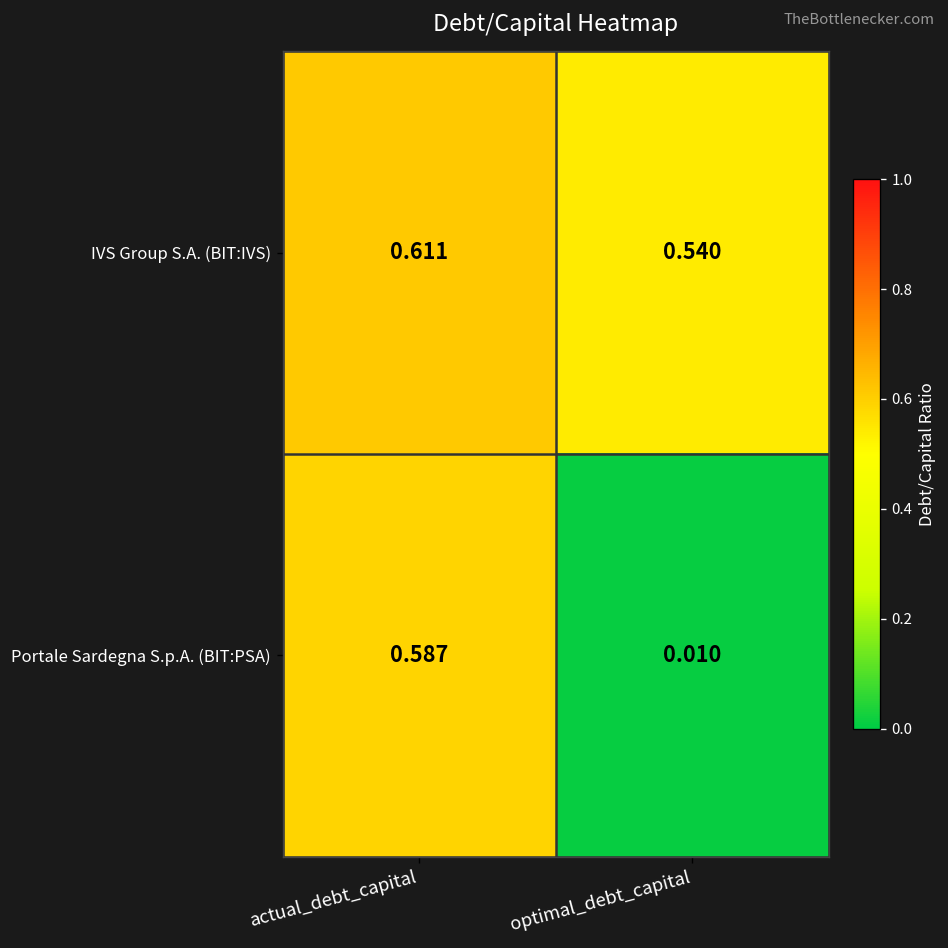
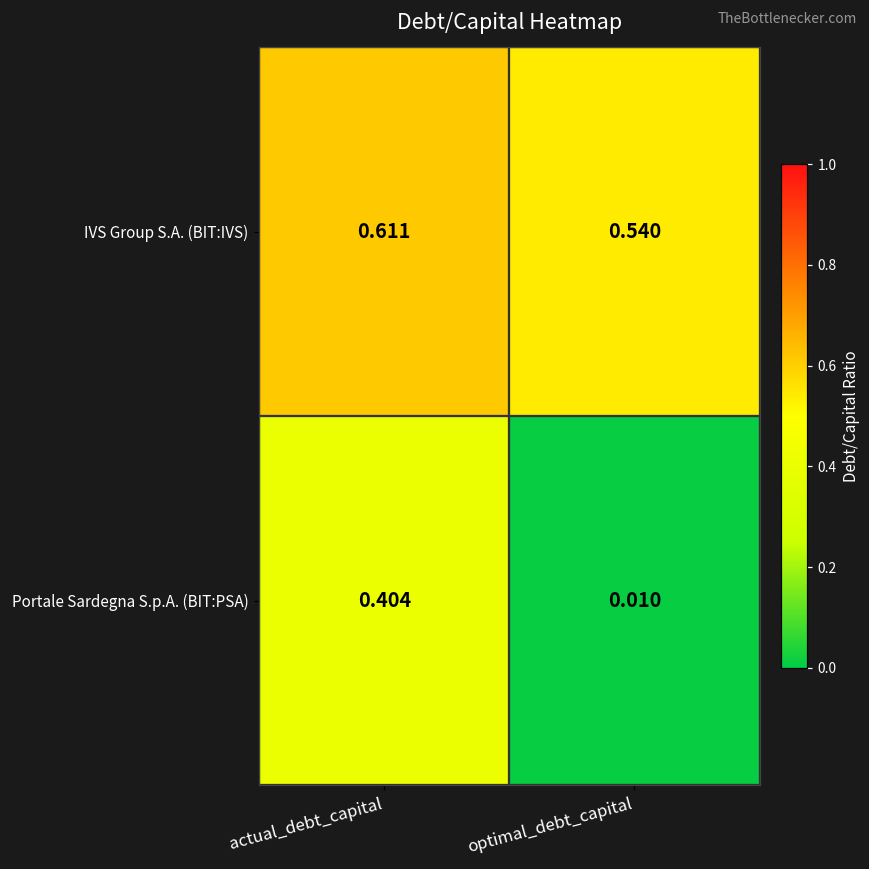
  {
    "IVS Group S.A. (BIT:IVS)": {
      "actual_debt_capital": 0.611,
      "optimal_debt_capital": 0.540
    },
    "Portale Sardegna S.p.A. (BIT:PSA)": {
-     "actual_debt_capital": 0.587,
+     "actual_debt_capital": 0.404,
      "optimal_debt_capital": 0.010
    }
  }
